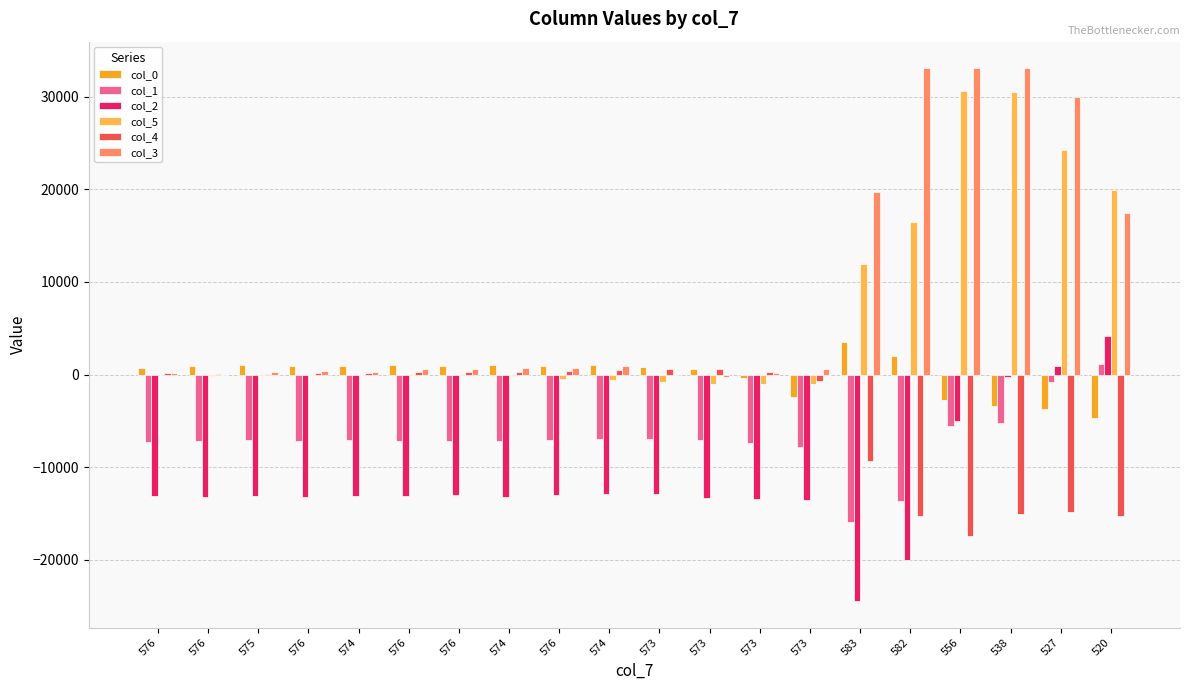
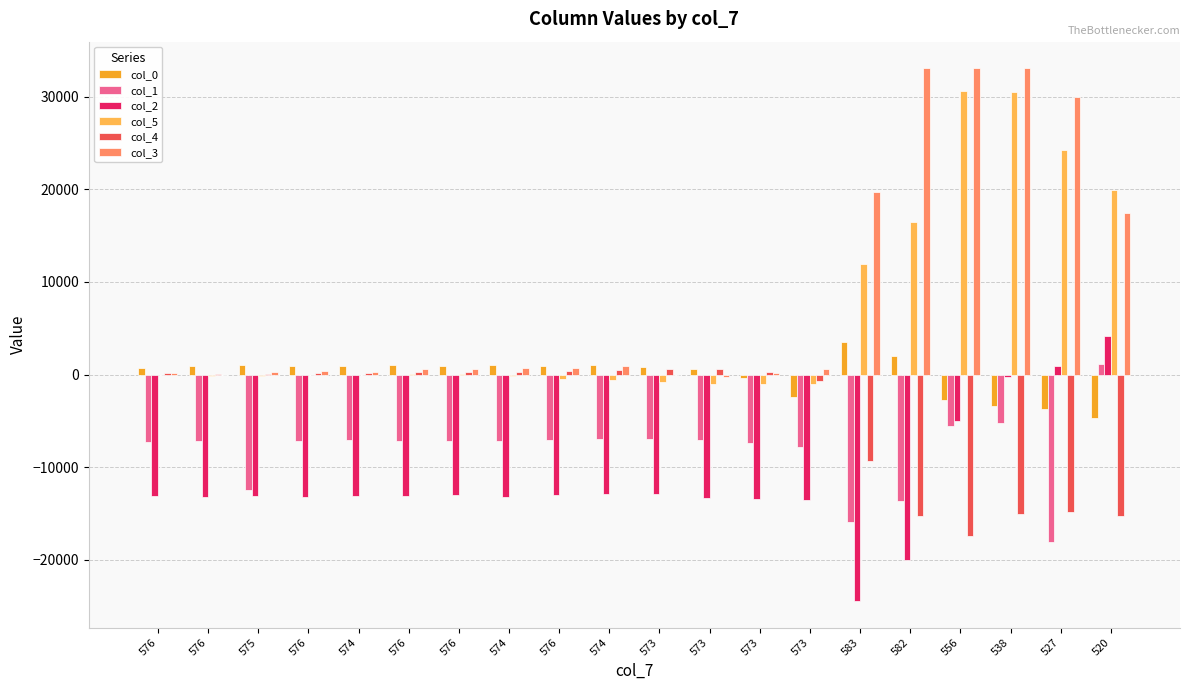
  {
    "col_1": {
-     "575": -7000,
+     "575": -12000,
      "583": -16000,
      "582": -14000,
      "556": -6000,
      "538": -5000,
-     "527": -1000,
+     "527": -18000,
      "520": 1000
    }
  }
